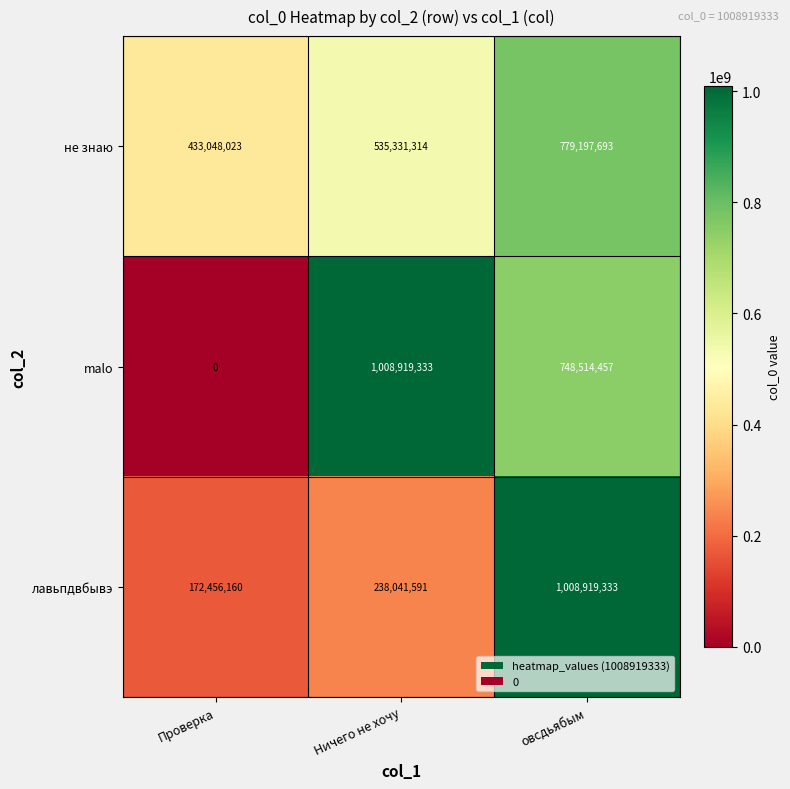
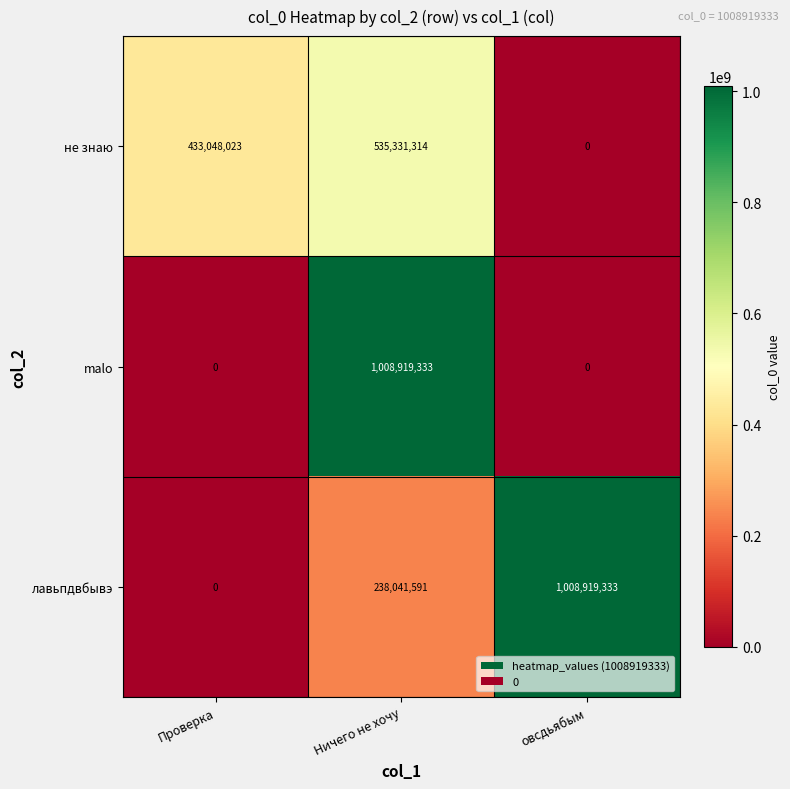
  {
    "не знаю": {
      "Проверка": "433,048,023",
      "Ничего не хочу": "535,331,314",
-     "овсдьябым": "779,197,693"
+     "овсдьябым": "0"
    },
    "malo": {
      "Проверка": "0",
      "Ничего не хочу": "1,008,919,333",
-     "овсдьябым": "748,514,457"
+     "овсдьябым": "0"
    },
    "лавьпдвбывэ": {
-     "Проверка": "172,456,160",
+     "Проверка": "0",
      "Ничего не хочу": "238,041,591",
      "овсдьябым": "1,008,919,333"
    }
  }
